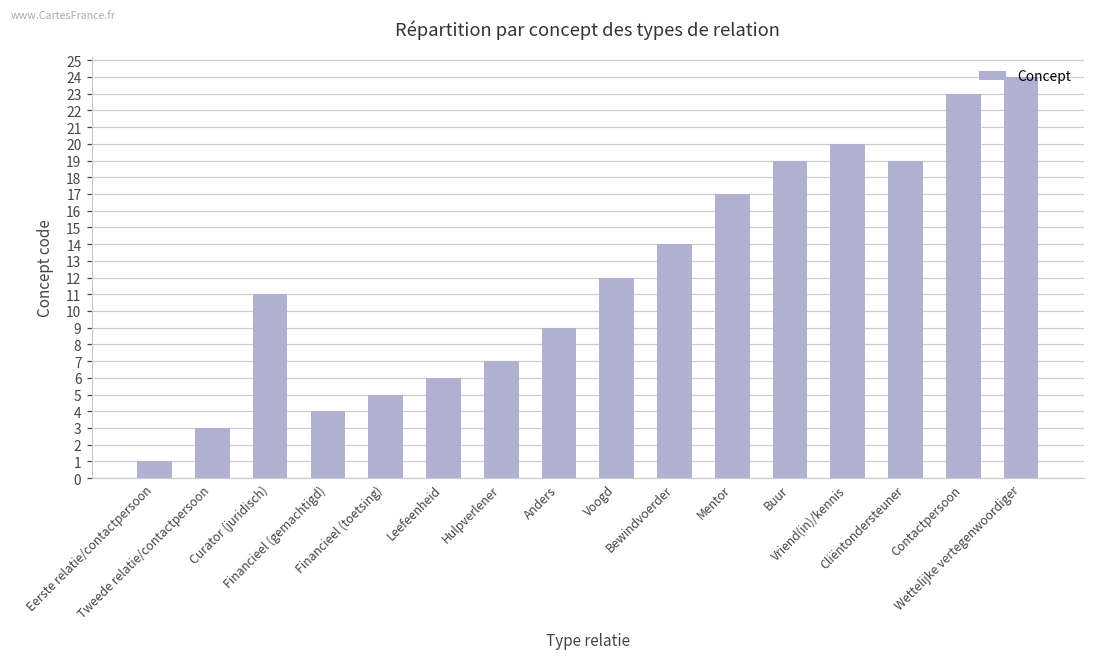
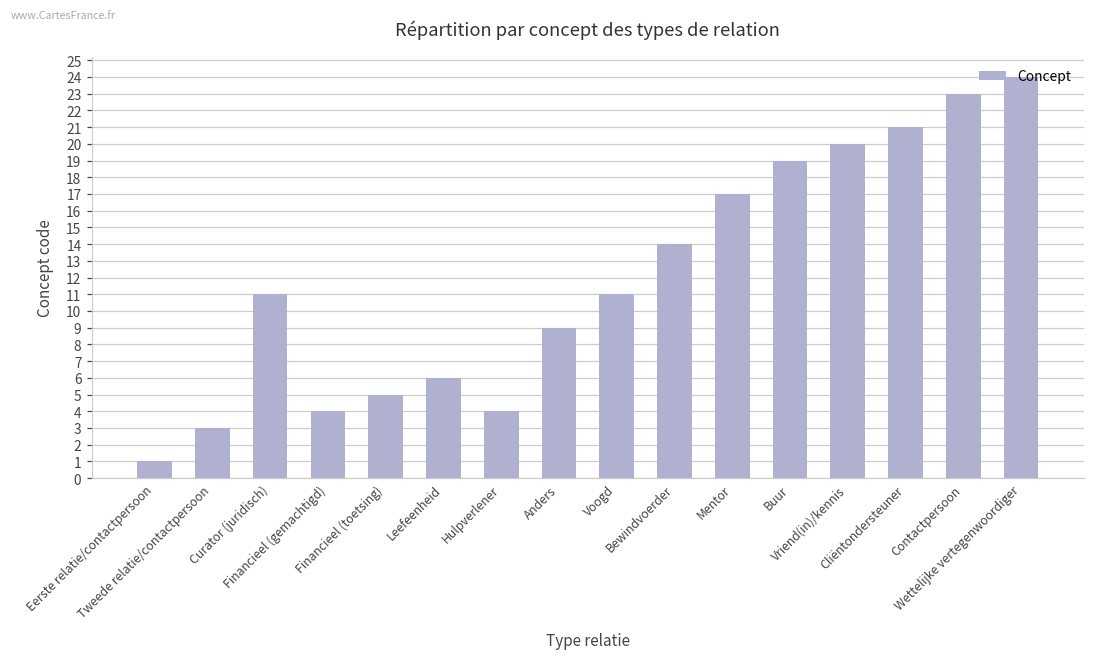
  {
    "Eerste relatie/contactpersoon": 1,
    "Tweede relatie/contactpersoon": 3,
    "Curator (juridisch)": 11,
    "Financieel (gemachtigd)": 4,
    "Financieel (toetsing)": 5,
    "Leefeenheid": 6,
-   "Hulpverlener": 7,
+   "Hulpverlener": 4,
    "Anders": 9,
-   "Voogd": 12,
+   "Voogd": 11,
    "Bewindvoerder": 14,
    "Mentor": 17,
    "Buur": 19,
    "Vriend(in)/kennis": 20,
-   "Cliëntondersteuner": 19,
+   "Cliëntondersteuner": 21,
    "Contactpersoon": 23,
    "Wettelijke vertegenwoordiger": 24
  }
